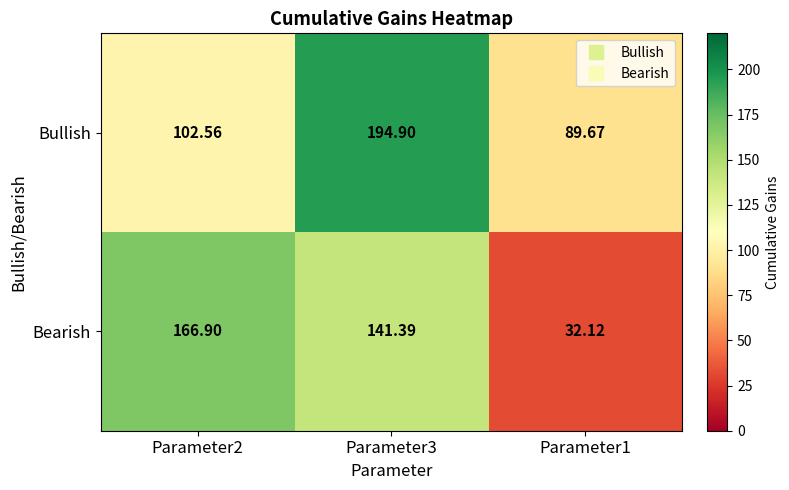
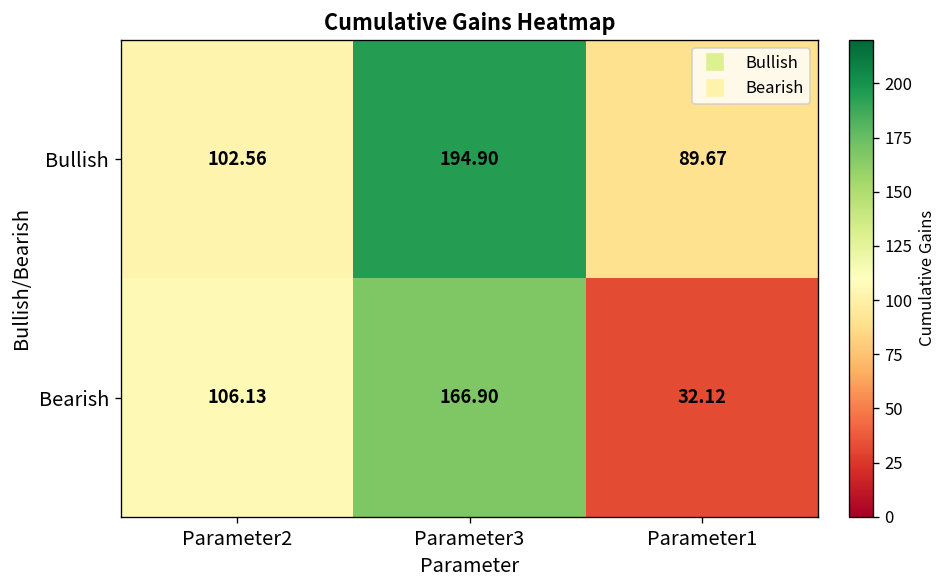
  {
    "Bullish": {
      "Parameter2": 102.56,
      "Parameter3": 194.90,
      "Parameter1": 89.67
    },
    "Bearish": {
-     "Parameter2": 166.90,
-     "Parameter3": 141.39,
+     "Parameter2": 106.13,
+     "Parameter3": 166.90,
      "Parameter1": 32.12
    }
  }
